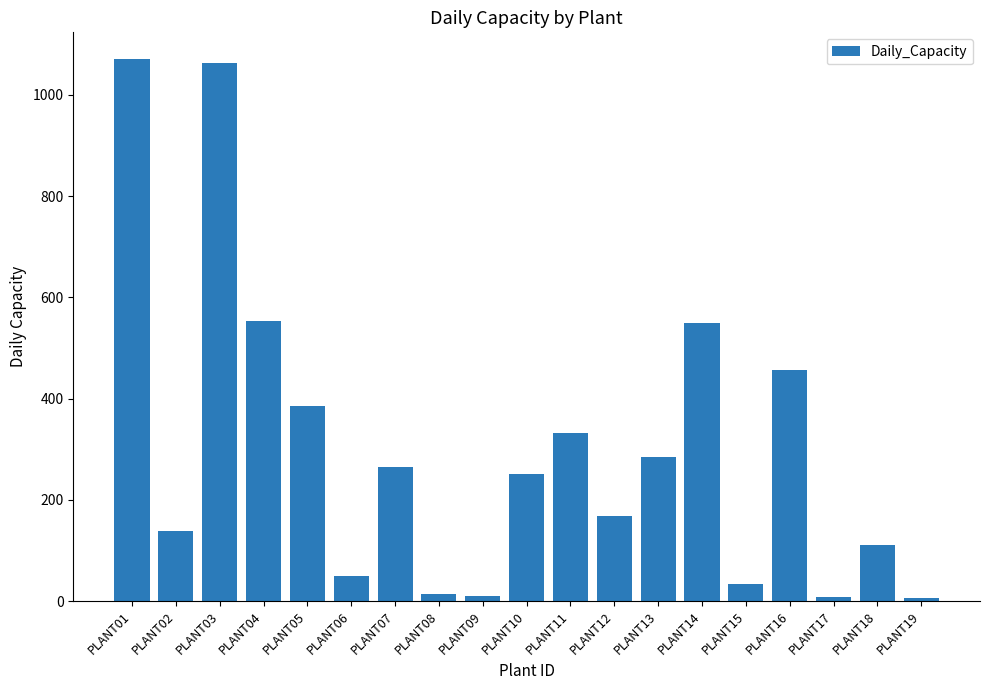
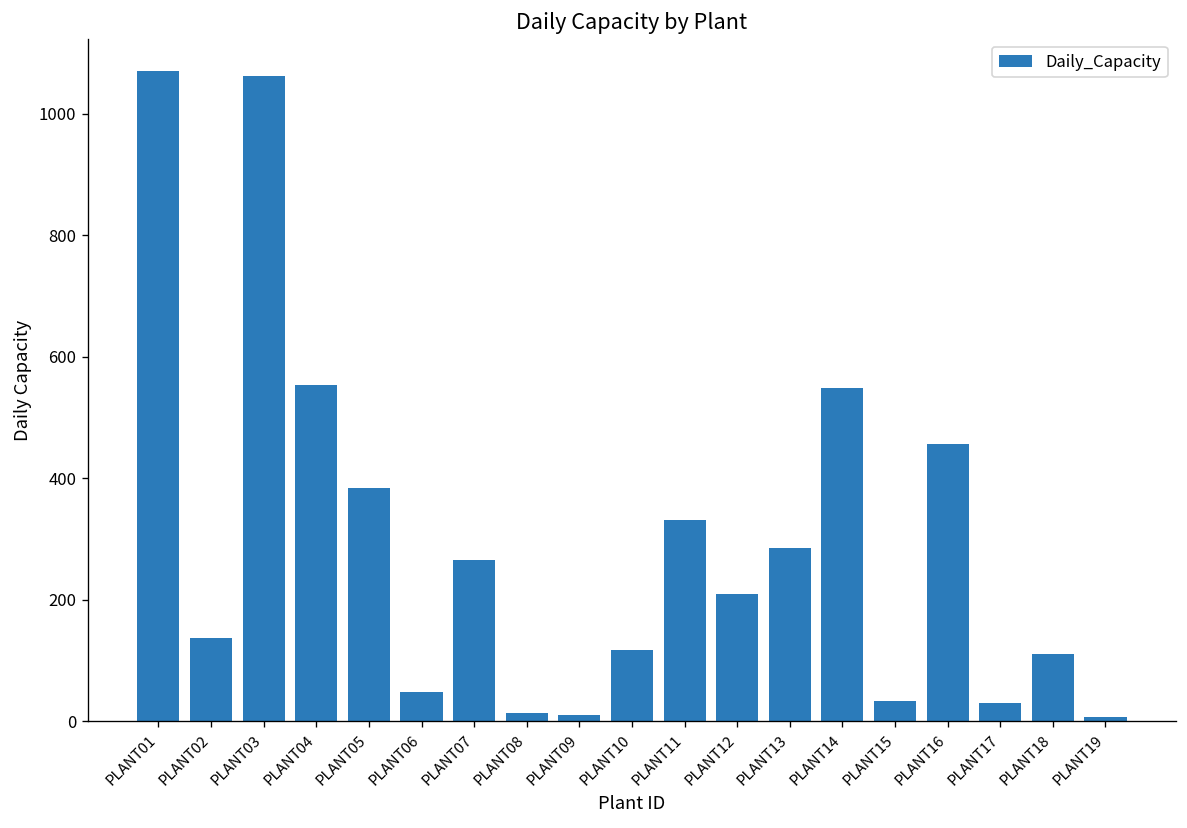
  {
    "PLANT01": 1070,
    "PLANT02": 140,
    "PLANT03": 1060,
    "PLANT04": 550,
    "PLANT05": 390,
    "PLANT06": 50,
    "PLANT07": 270,
    "PLANT08": 10,
    "PLANT09": 10,
-   "PLANT10": 250,
+   "PLANT10": 120,
    "PLANT11": 330,
-   "PLANT12": 170,
+   "PLANT12": 210,
    "PLANT13": 290,
    "PLANT14": 550,
    "PLANT15": 30,
    "PLANT16": 460,
-   "PLANT17": 10,
+   "PLANT17": 30,
    "PLANT18": 110,
    "PLANT19": 10
  }
